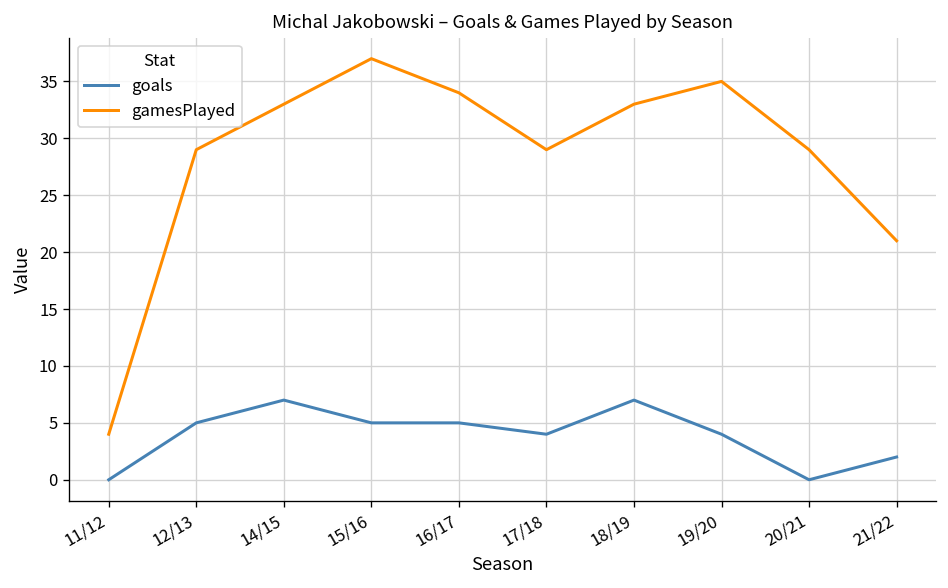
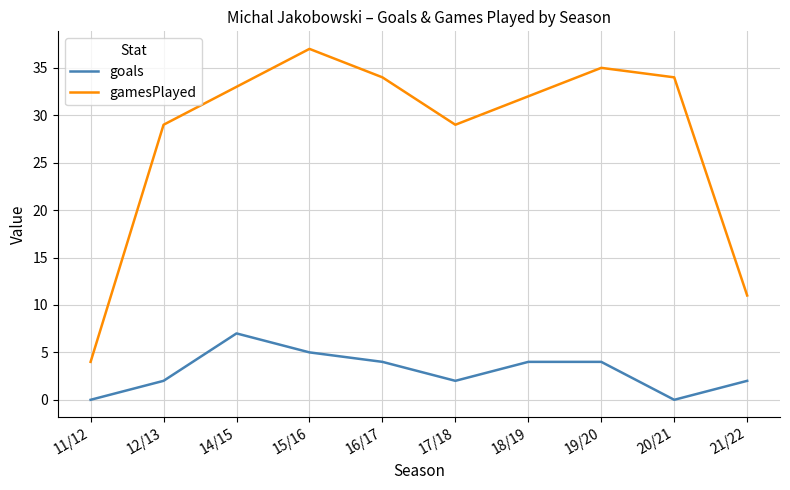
  {
    "goals": {
      "11/12": 0,
-     "12/13": 5,
+     "12/13": 2,
      "14/15": 7,
      "15/16": 5,
-     "16/17": 5,
-     "17/18": 4,
-     "18/19": 7,
+     "16/17": 4,
+     "17/18": 2,
+     "18/19": 4,
      "19/20": 4,
      "20/21": 0,
      "21/22": 2
    },
    "gamesPlayed": {
      "11/12": 4,
      "12/13": 29,
      "14/15": 33,
      "15/16": 37,
      "16/17": 34,
      "17/18": 29,
-     "18/19": 33,
+     "18/19": 32,
      "19/20": 35,
-     "20/21": 29,
-     "21/22": 21
+     "20/21": 34,
+     "21/22": 11
    }
  }
